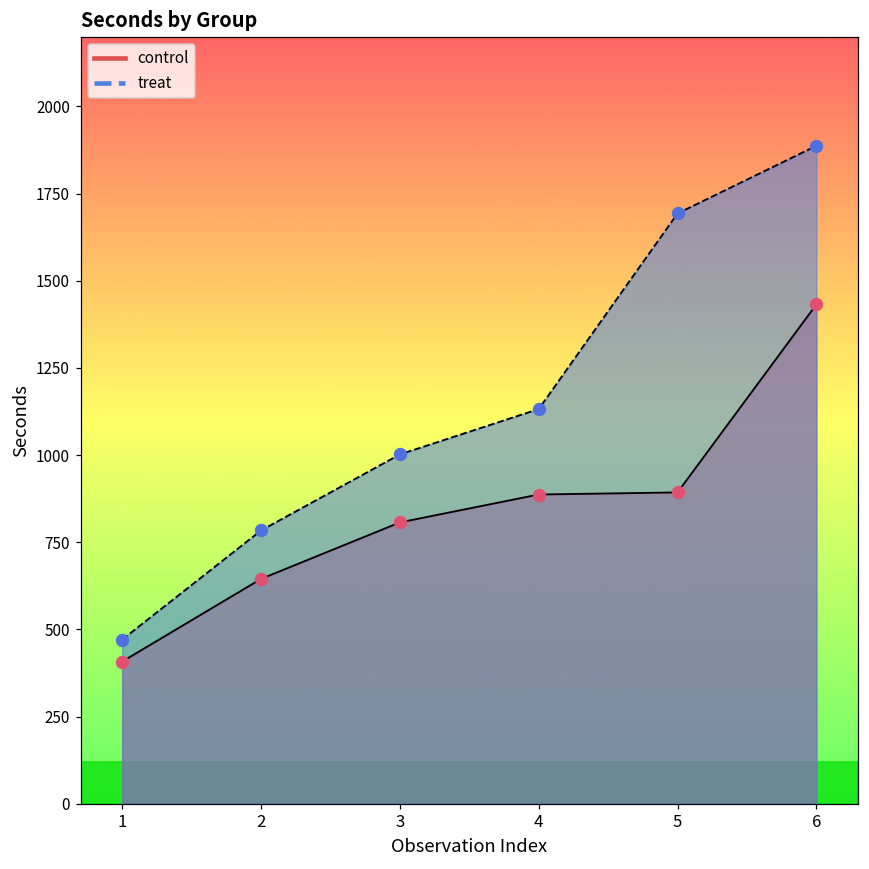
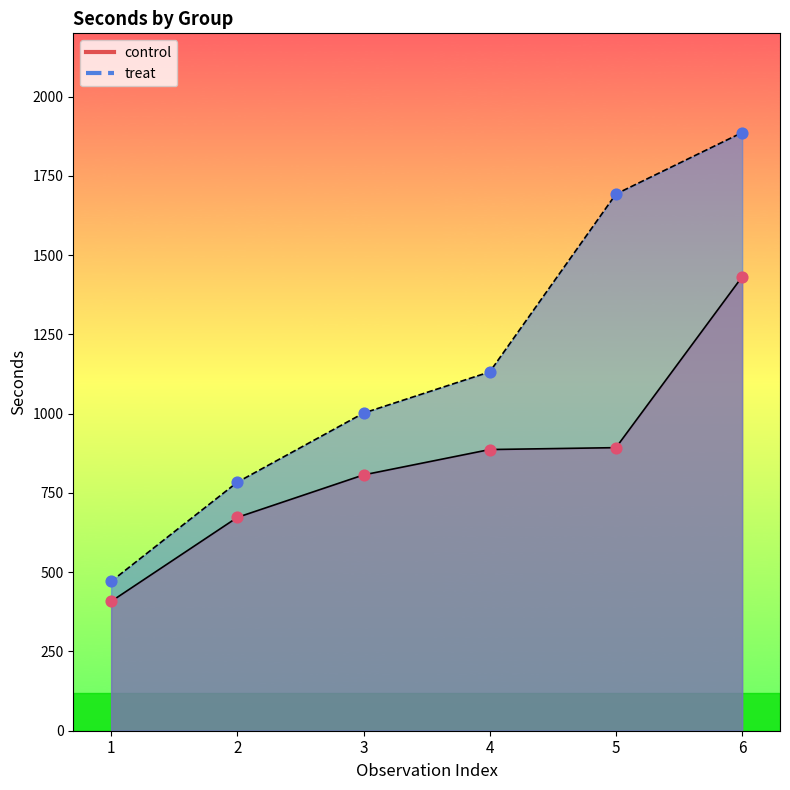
  {
    "control": {
      "1": 410,
-     "2": 650,
+     "2": 670,
      "3": 810,
      "4": 890,
      "5": 890,
      "6": 1430
    },
    "treat": {
      "1": 470,
      "2": 780,
      "3": 1000,
      "4": 1130,
      "5": 1690,
      "6": 1890
    }
  }
